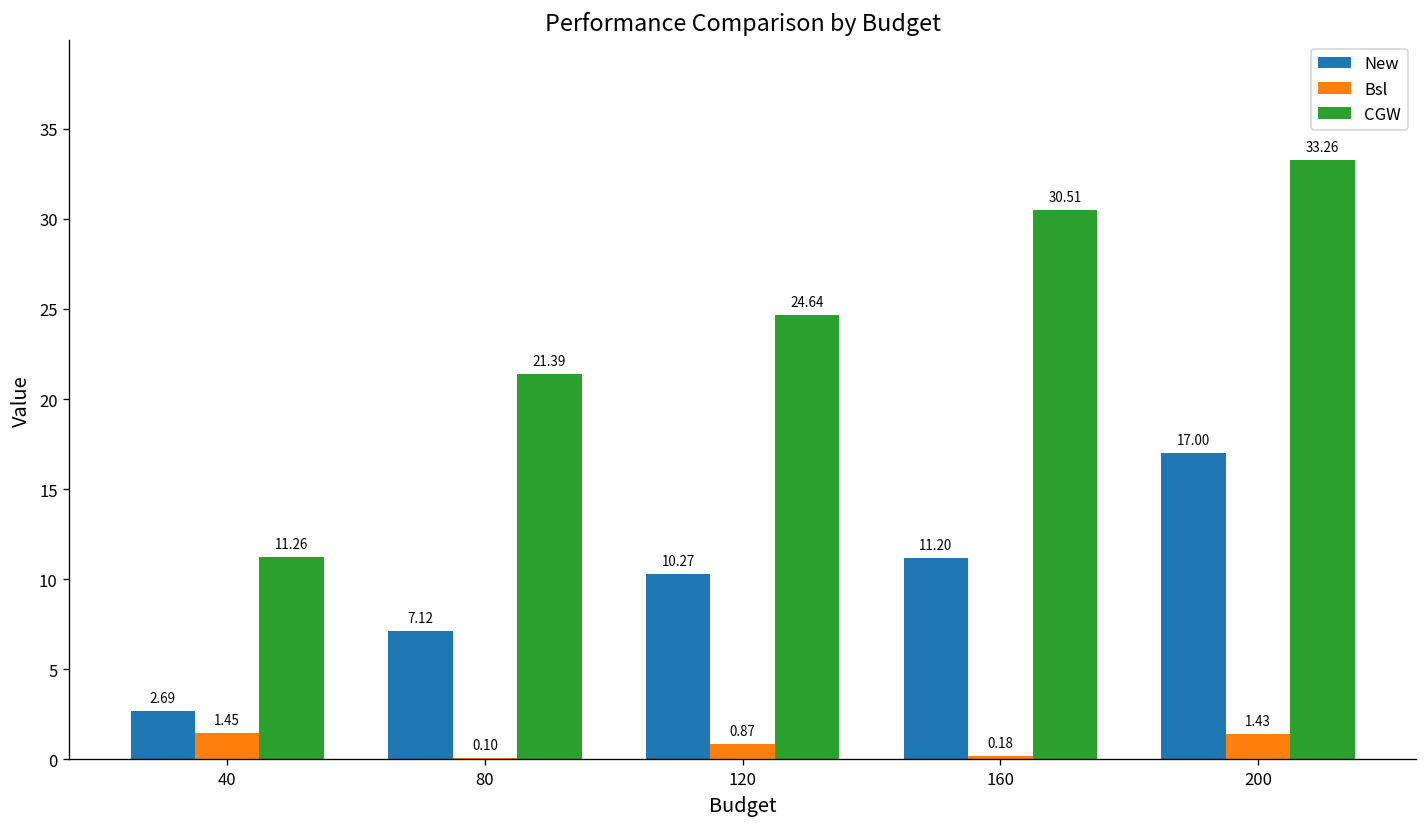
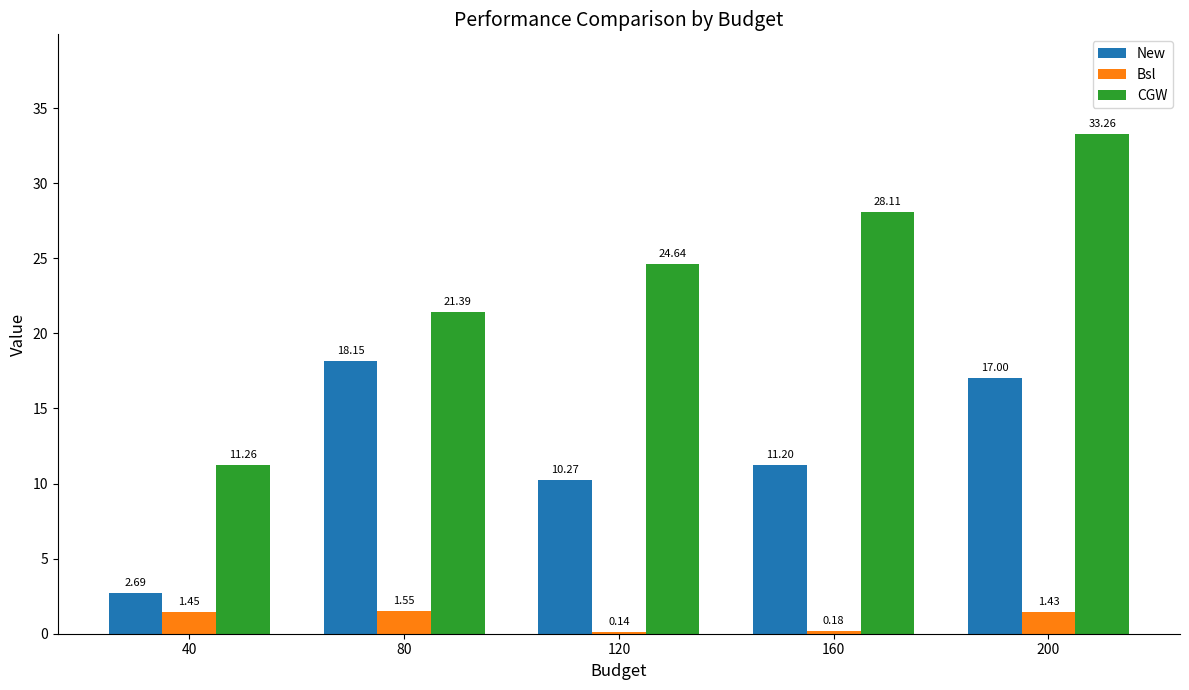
  {
    "New": {
      "40": 2.69,
-     "80": 7.12,
+     "80": 18.15,
      "120": 10.27,
      "160": 11.20,
      "200": 17.00
    },
    "Bsl": {
      "40": 1.45,
-     "80": 0.10,
-     "120": 0.87,
+     "80": 1.55,
+     "120": 0.14,
      "160": 0.18,
      "200": 1.43
    },
    "CGW": {
      "40": 11.26,
      "80": 21.39,
      "120": 24.64,
-     "160": 30.51,
+     "160": 28.11,
      "200": 33.26
    }
  }
